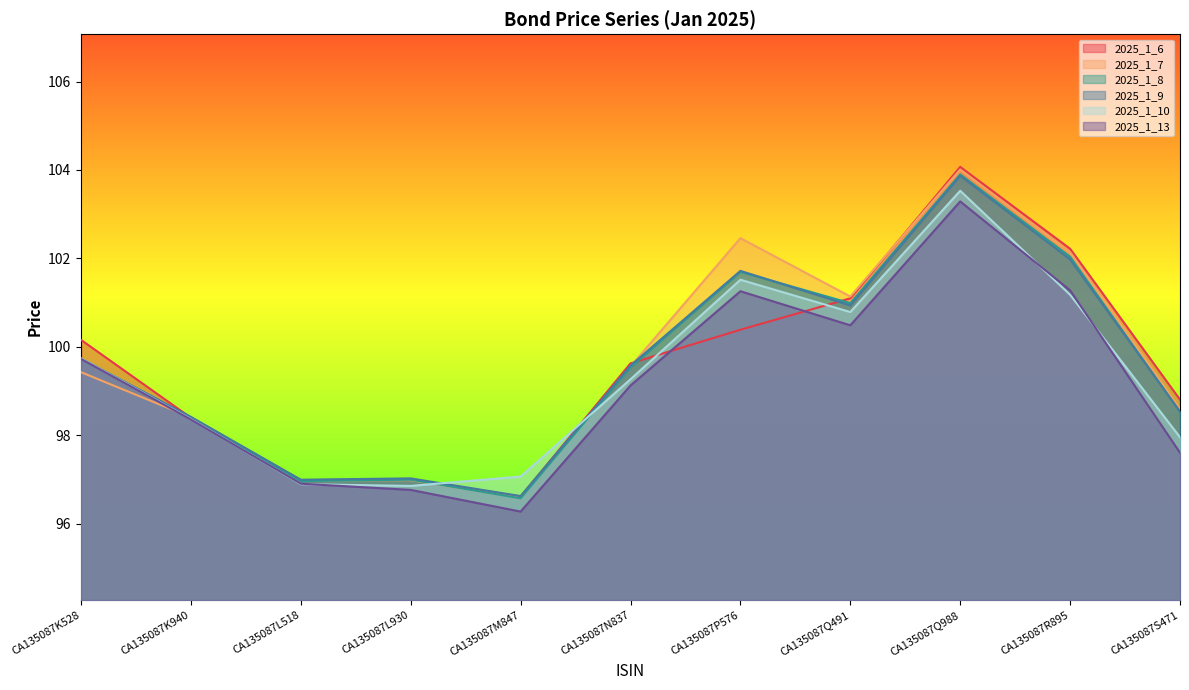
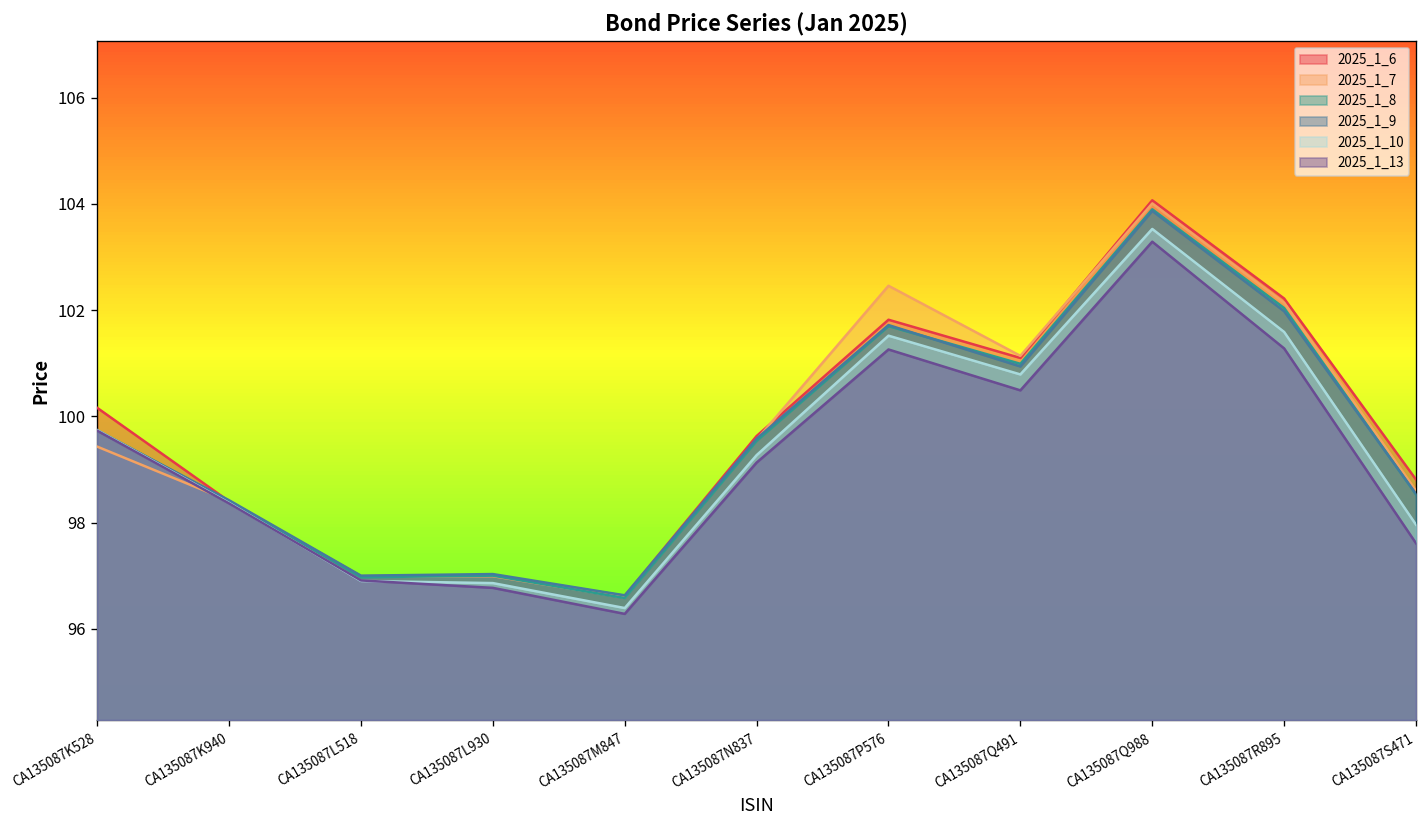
  {
    "2025_1_6": {
      "CA135087K528": 100.2,
-     "CA135087P576": 100.4,
+     "CA135087P576": 101.8,
      "CA135087Q988": 104.1,
      "CA135087R895": 102.2,
      "CA135087S471": 98.8
    },
    "2025_1_7": {
      "CA135087K528": 99.4,
      "CA135087P576": 102.5,
      "CA135087Q988": 104.0,
      "CA135087R895": 102.1,
      "CA135087S471": 98.6
    },
    "2025_1_10": {
      "CA135087L930": 96.9,
-     "CA135087M847": 97.1,
+     "CA135087M847": 96.4,
      "CA135087N837": 99.3,
      "CA135087P576": 101.5,
      "CA135087Q491": 100.8,
      "CA135087Q988": 103.5,
-     "CA135087R895": 101.2,
+     "CA135087R895": 101.6,
      "CA135087S471": 98.0
    }
  }
